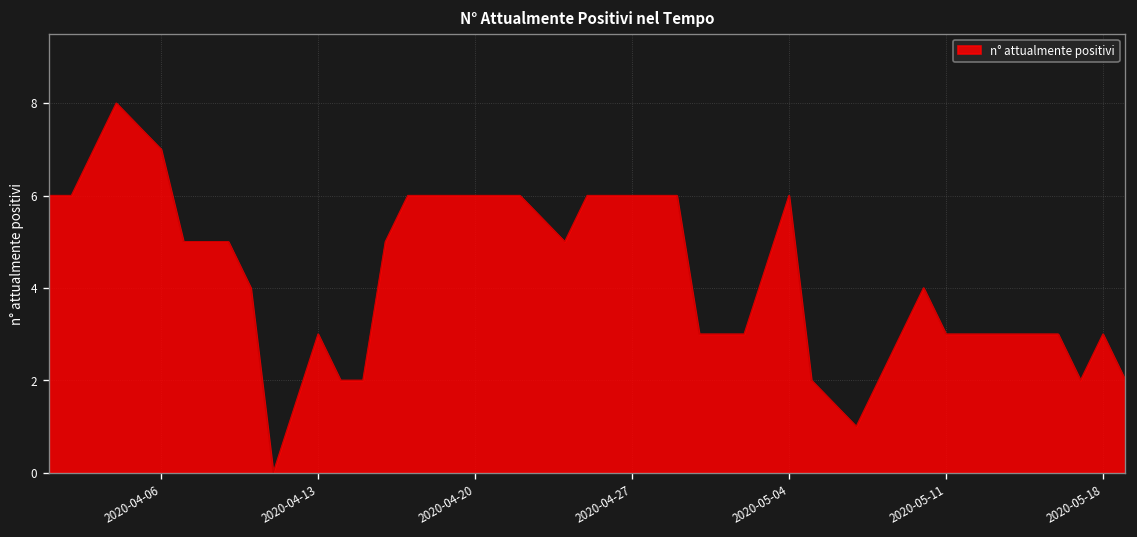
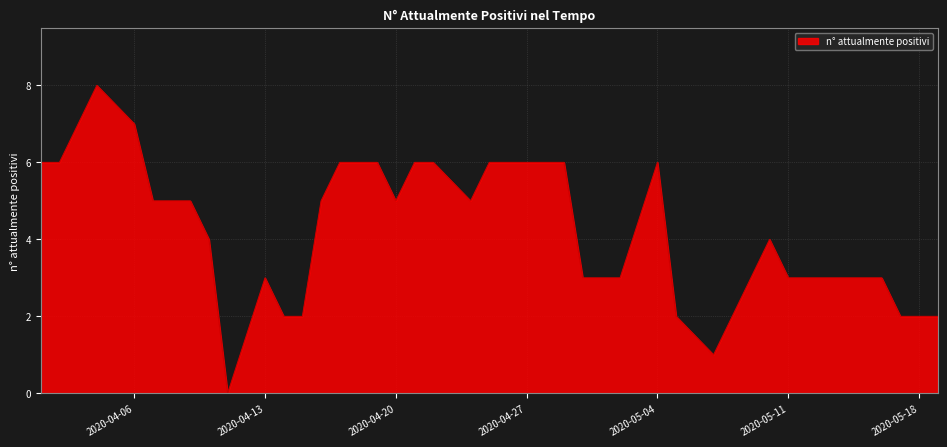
  {
    "2020-04-06": 7,
    "2020-04-13": 3,
-   "2020-04-20": 6,
+   "2020-04-20": 5,
    "2020-05-04": 6,
    "2020-05-11": 3,
-   "2020-05-18": 3
+   "2020-05-18": 2
  }
